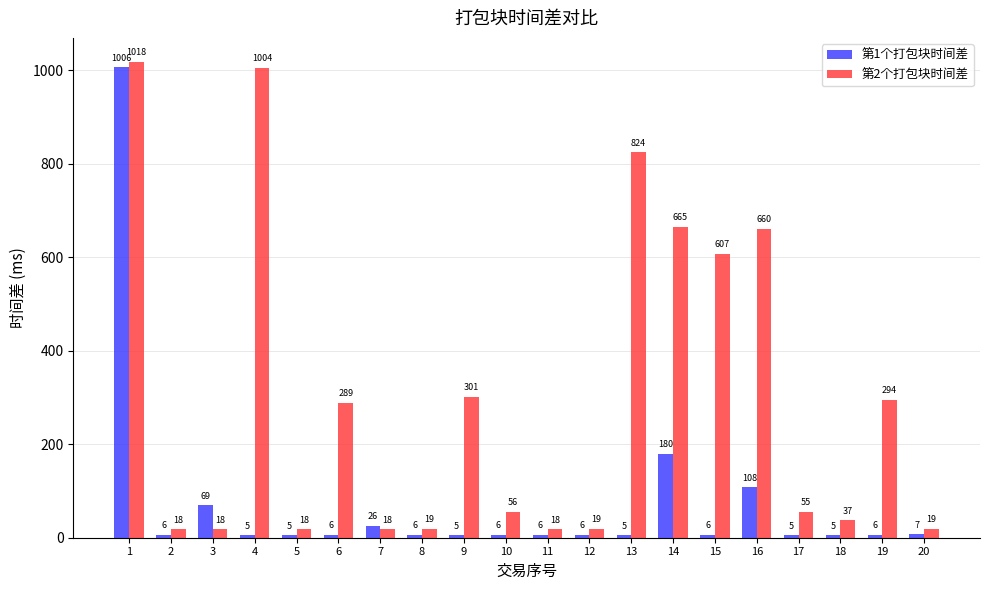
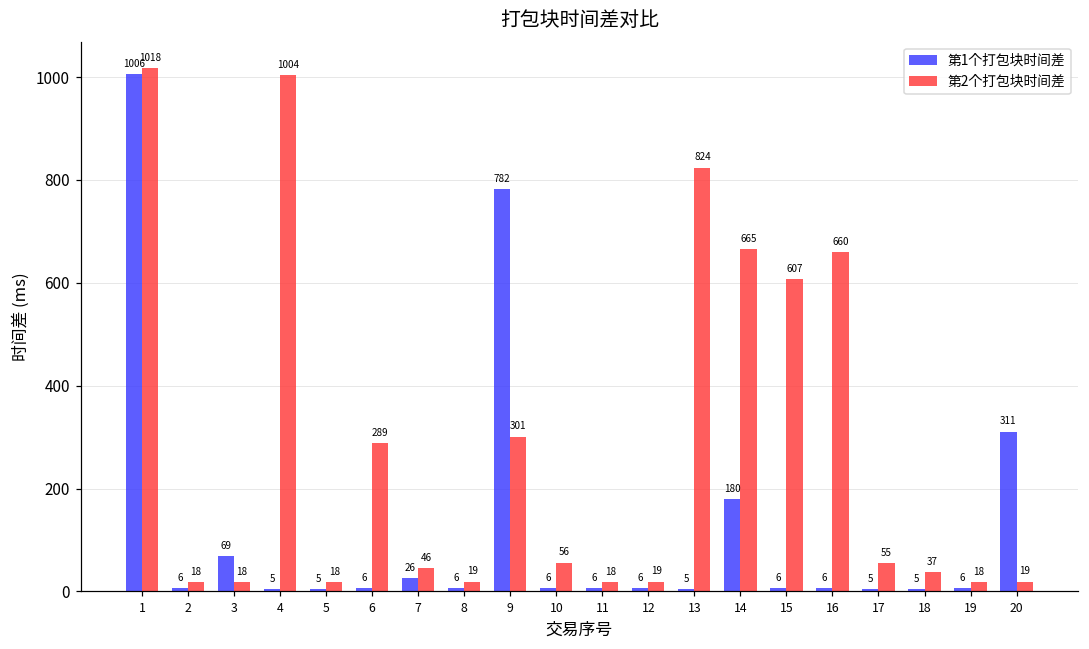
  {
    "第1个打包块时间差": {
      "1": 1006,
      "2": 6,
      "3": 69,
      "4": 5,
      "5": 5,
      "6": 6,
      "7": 26,
      "8": 6,
-     "9": 5,
+     "9": 782,
      "10": 6,
      "11": 6,
      "12": 6,
      "13": 5,
      "14": 180,
      "15": 6,
-     "16": 108,
+     "16": 6,
      "17": 5,
      "18": 5,
      "19": 6,
-     "20": 7
+     "20": 311
    },
    "第2个打包块时间差": {
      "1": 1018,
      "2": 18,
      "3": 18,
      "4": 1004,
      "5": 18,
      "6": 289,
-     "7": 18,
+     "7": 46,
      "8": 19,
      "9": 301,
      "10": 56,
      "11": 18,
      "12": 19,
      "13": 824,
      "14": 665,
      "15": 607,
      "16": 660,
      "17": 55,
      "18": 37,
-     "19": 294,
+     "19": 18,
      "20": 19
    }
  }
